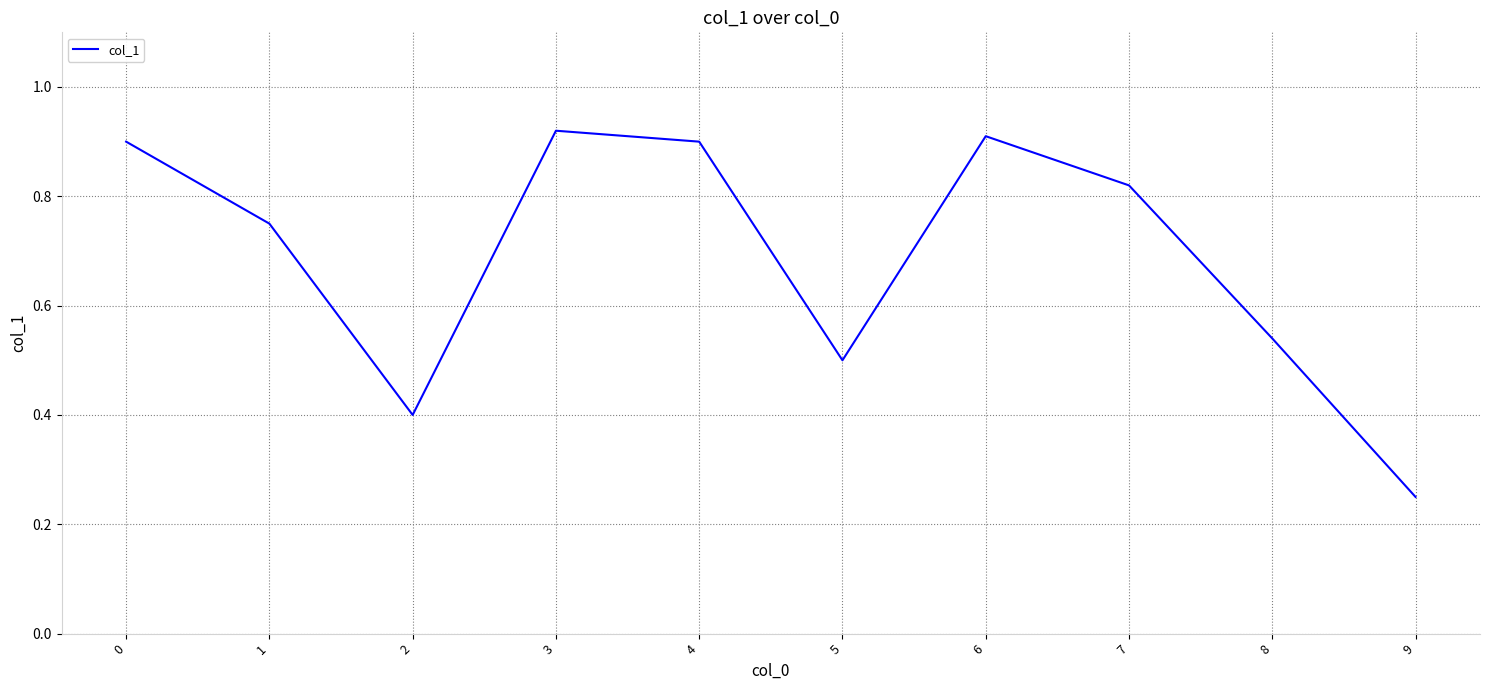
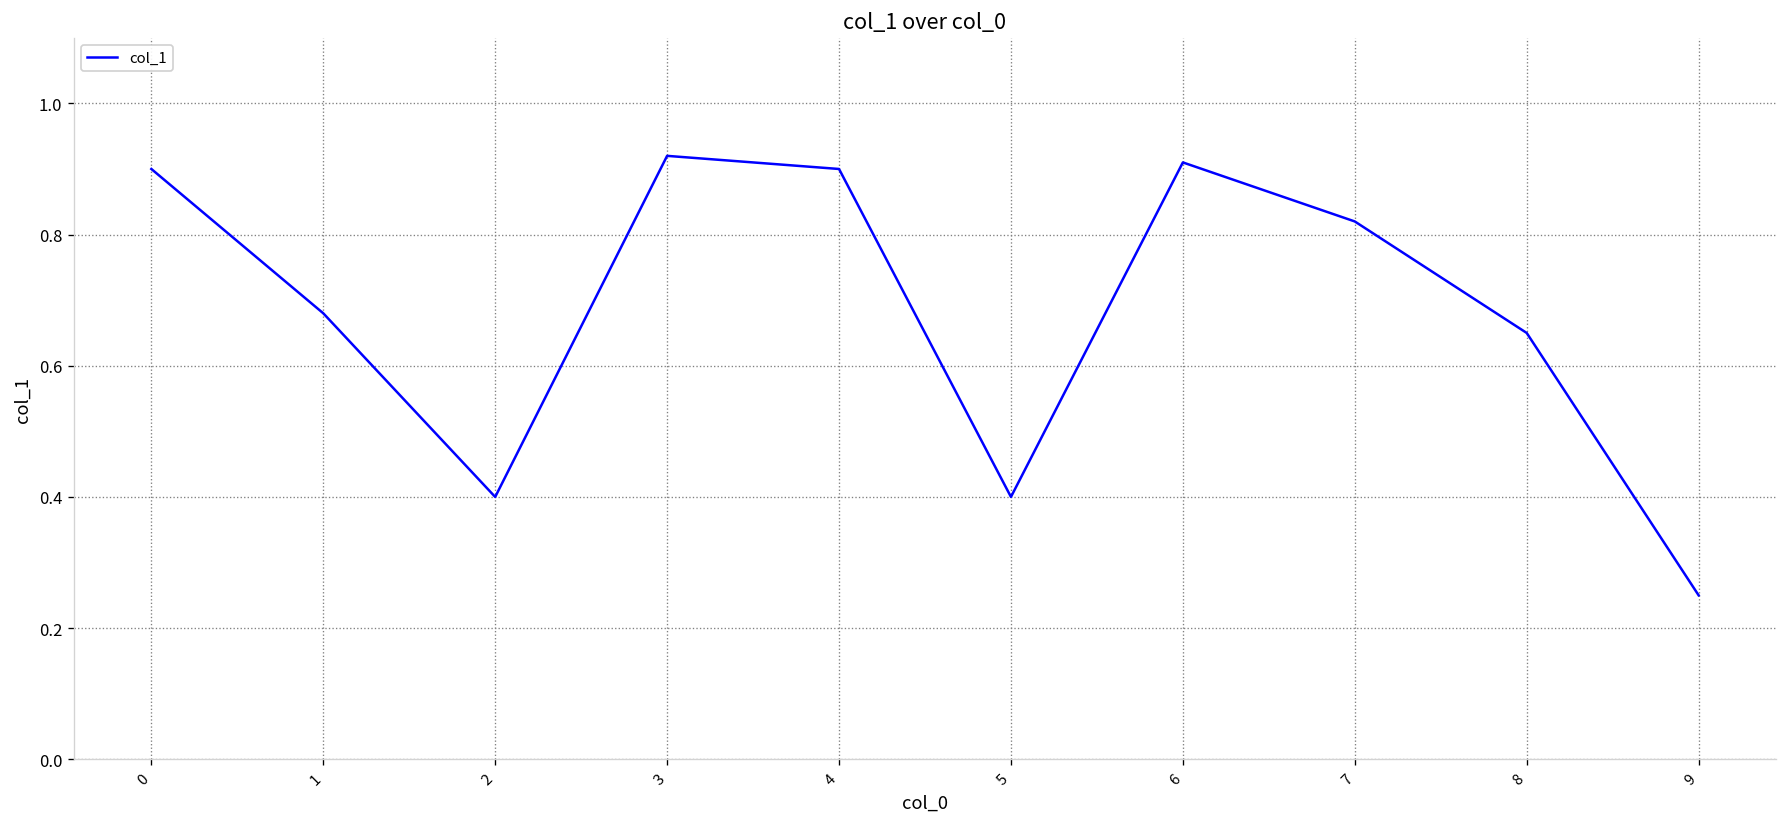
  {
    "0": 0.90,
-   "1": 0.75,
+   "1": 0.68,
    "2": 0.40,
    "3": 0.92,
    "4": 0.90,
-   "5": 0.5,
+   "5": 0.4,
    "6": 0.91,
    "7": 0.82,
-   "8": 0.54,
+   "8": 0.65,
    "9": 0.25
  }
